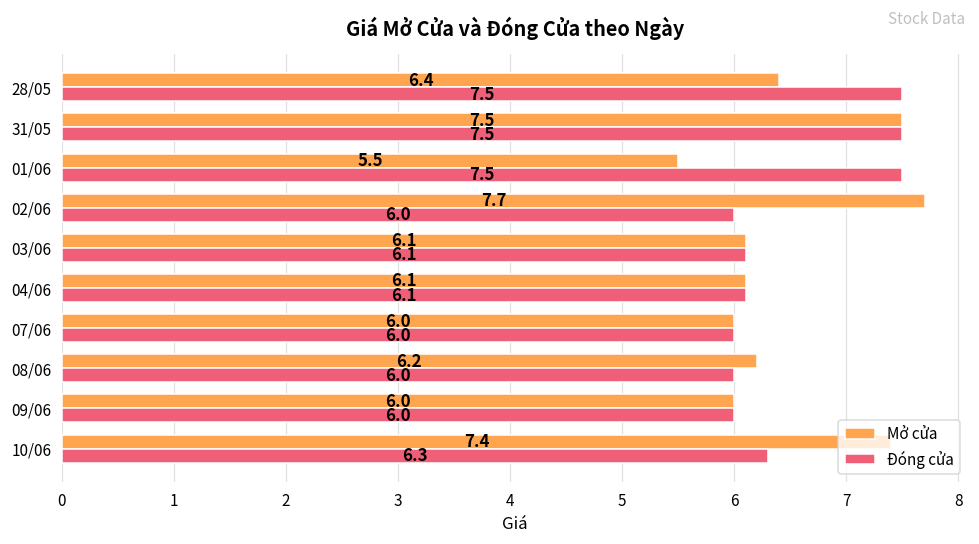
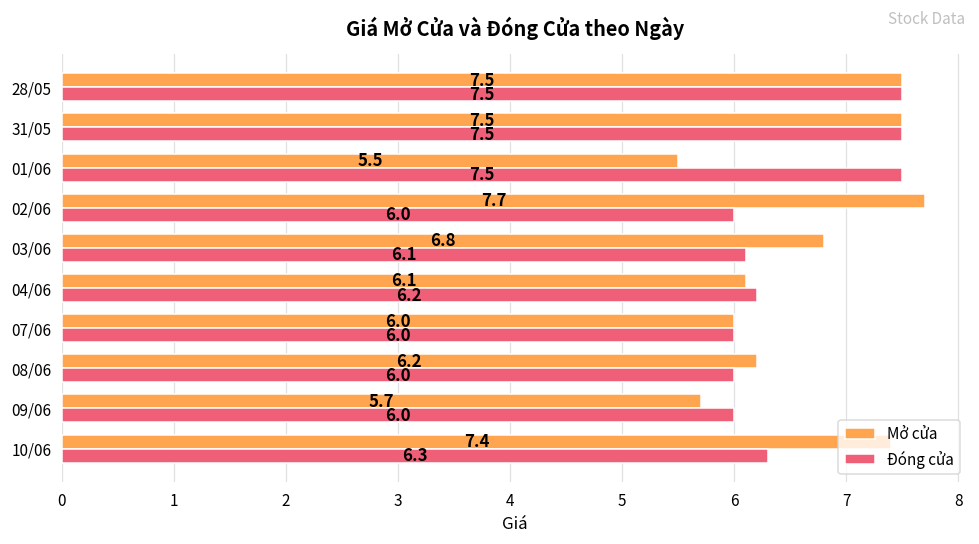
  {
    "Mở cửa": {
-     "28/05": 6.4,
+     "28/05": 7.5,
      "01/06": 5.5,
      "02/06": 7.7,
-     "03/06": 6.1,
+     "03/06": 6.8,
      "08/06": 6.2,
-     "09/06": 6.0
+     "09/06": 5.7
    },
    "Đóng cửa": {
      "28/05": 7.5,
      "01/06": 7.5,
      "02/06": 6.0,
-     "04/06": 6.1,
+     "04/06": 6.2,
      "08/06": 6.0,
      "10/06": 6.3
    }
  }
